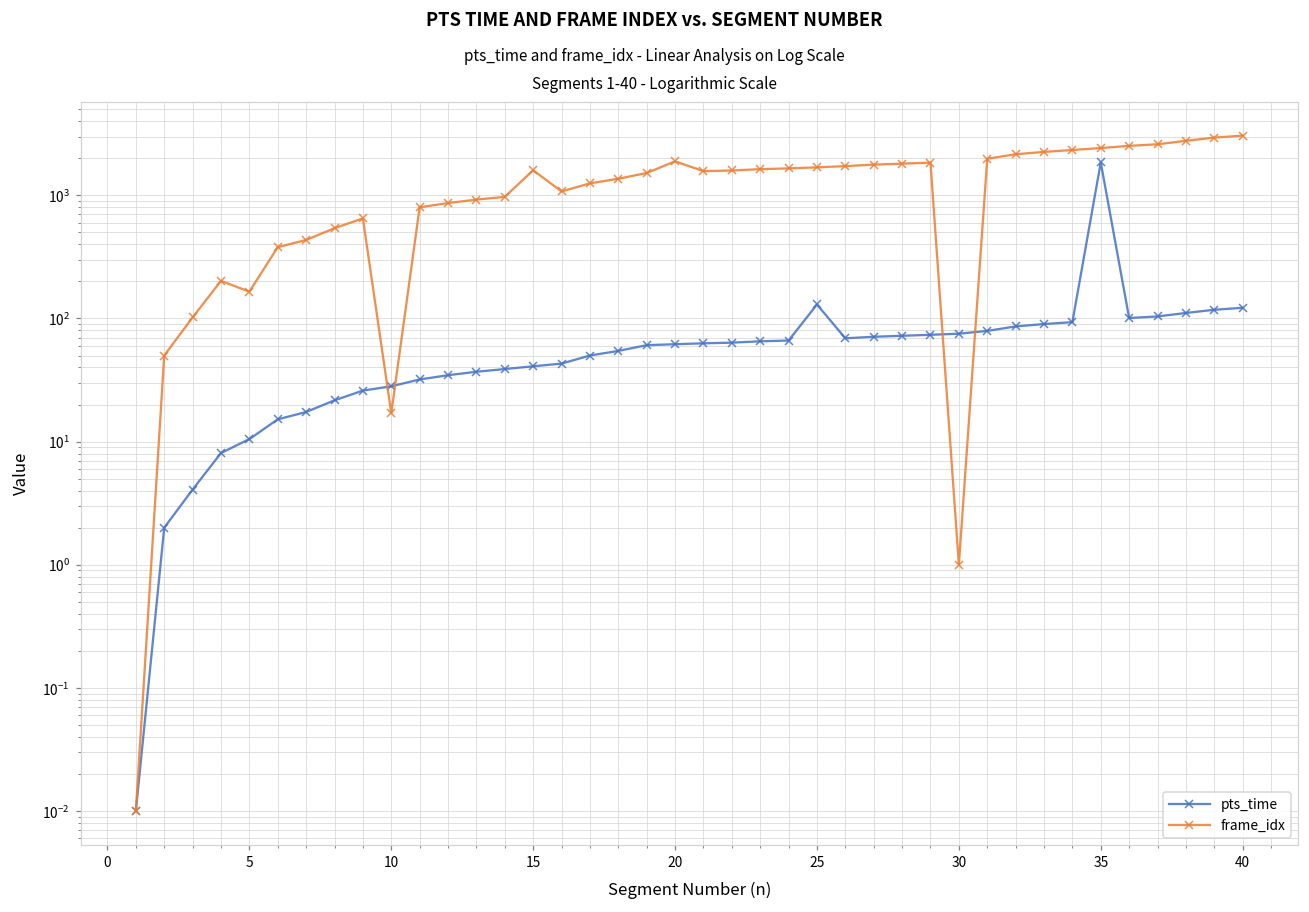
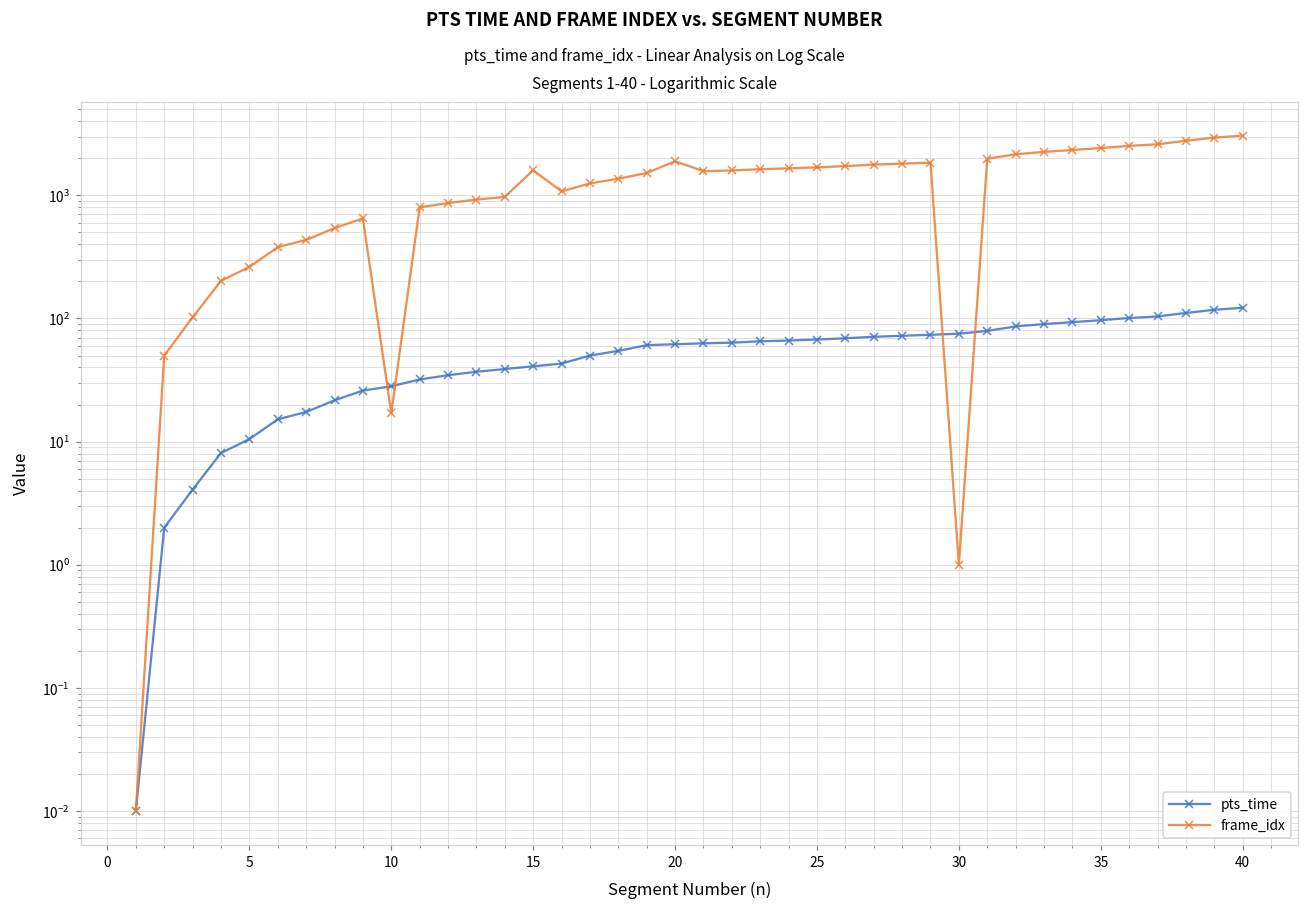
  {
    "pts_time": {
      "5": 10,
      "10": 28,
      "15": 41,
      "20": 60,
-     "25": 130,
+     "25": 70,
      "30": 80,
-     "35": 1800,
+     "35": 100,
      "40": 120
    },
    "frame_idx": {
-     "5": 170,
+     "5": 260,
      "10": 17,
      "15": 1600,
      "20": 1900,
      "25": 1700,
      "30": 1,
      "35": 2400,
      "40": 3100
    }
  }
